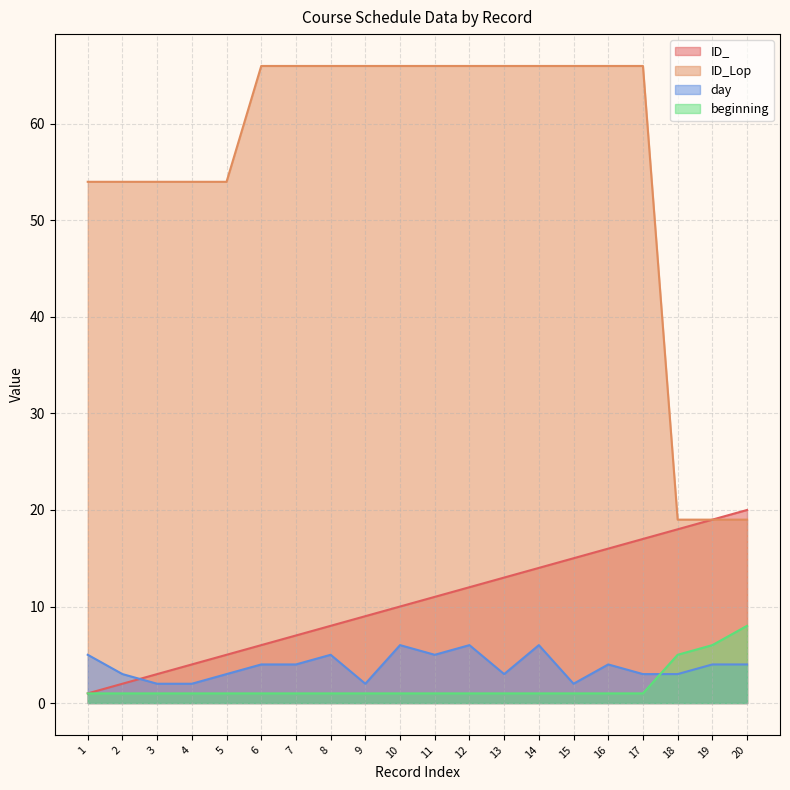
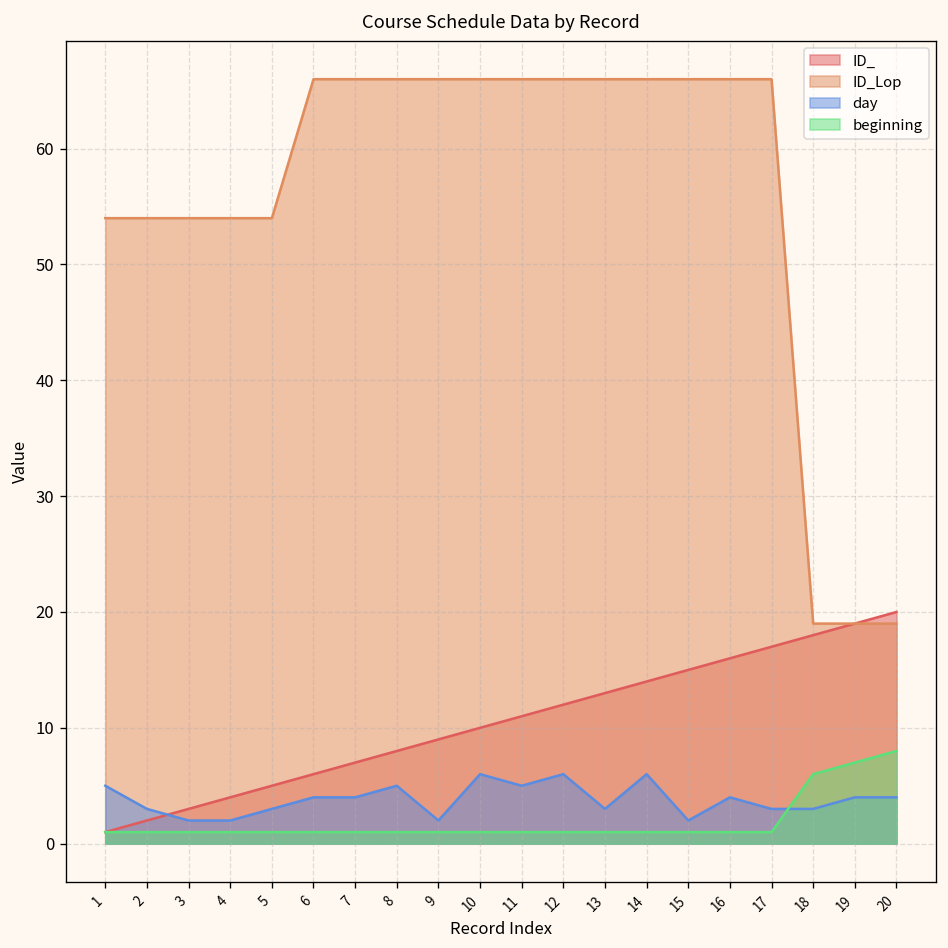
  {
    "day": {
      "1": 5,
      "2": 3,
      "3": 2,
      "4": 2,
      "5": 3,
      "6": 4,
      "7": 4,
      "8": 5,
      "9": 2,
      "10": 6,
      "11": 5,
      "12": 6,
      "13": 3,
      "14": 6,
      "15": 2,
      "16": 4,
      "17": 3,
      "18": 3,
      "19": 4,
      "20": 4
    },
    "beginning": {
      "2": 1,
      "3": 1,
      "4": 1,
      "5": 1,
      "6": 1,
      "7": 1,
      "8": 1,
      "9": 1,
      "10": 1,
      "11": 1,
      "12": 1,
      "13": 1,
      "14": 1,
      "15": 1,
      "16": 1,
      "17": 1,
-     "18": 5,
-     "19": 6,
+     "18": 6,
+     "19": 7,
      "20": 8
    }
  }
